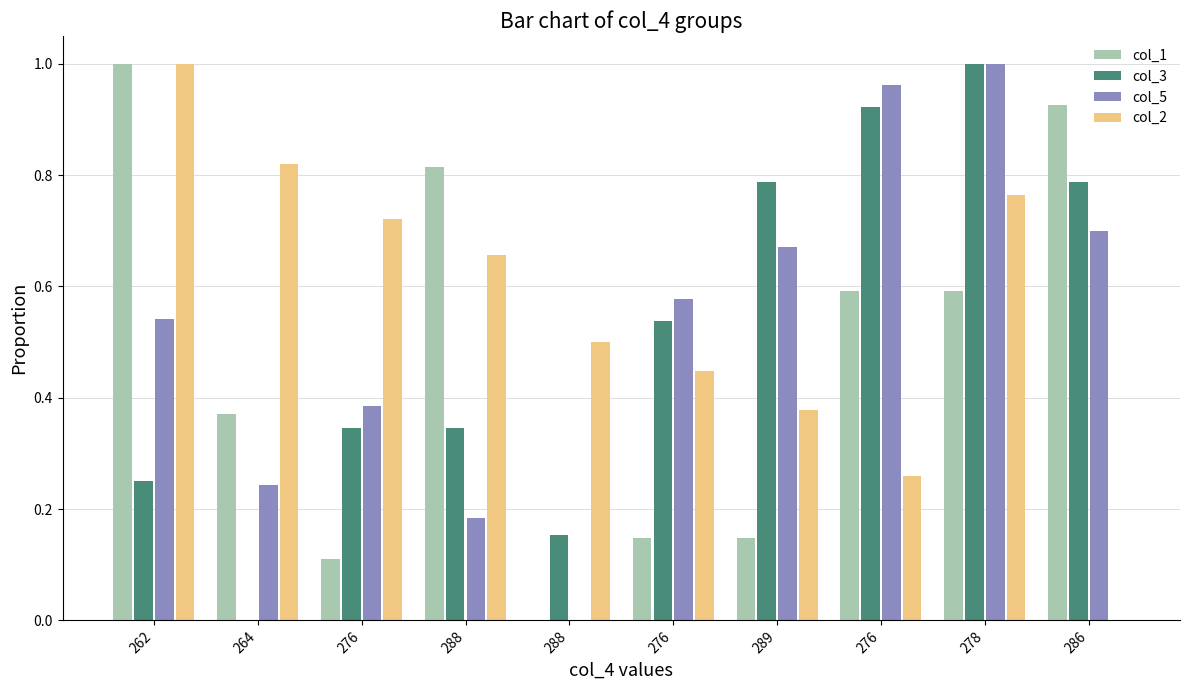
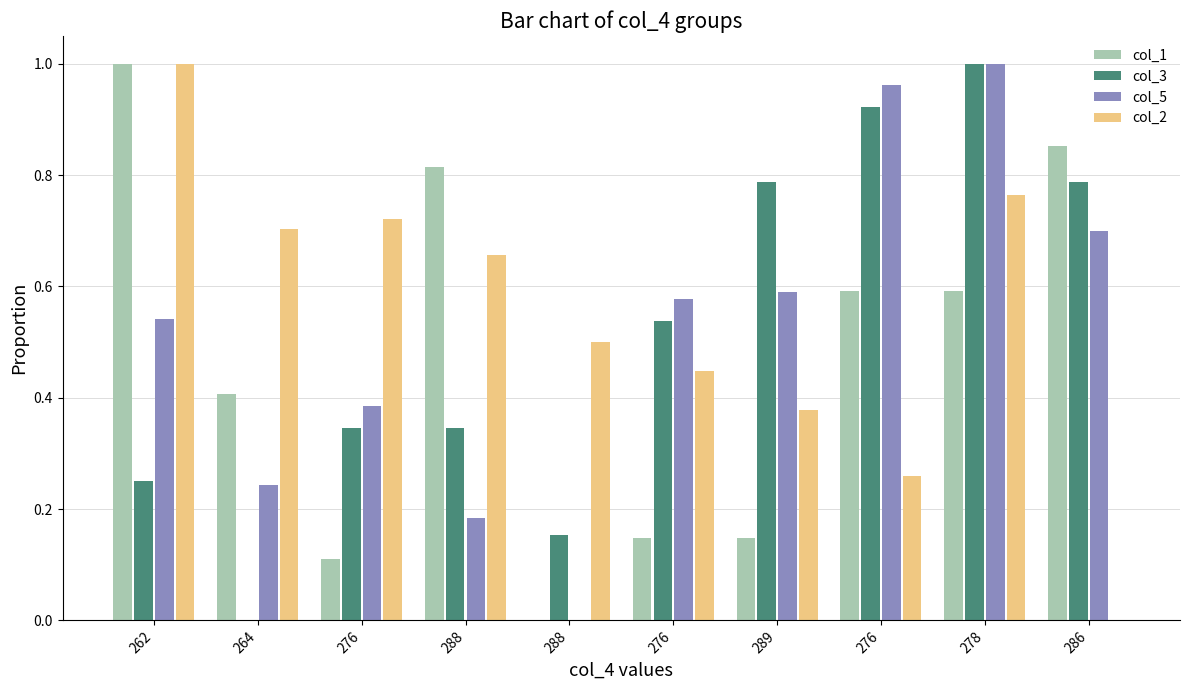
  {
    "col_1": {
      "262": 1.00,
-     "264": 0.37,
+     "264": 0.41,
      "289": 0.15,
      "278": 0.59,
-     "286": 0.93
+     "286": 0.85
    },
    "col_3": {
      "262": 0.25,
      "264": 0.00,
      "289": 0.79,
      "278": 1.00,
      "286": 0.79
    },
    "col_5": {
      "262": 0.54,
      "264": 0.24,
-     "289": 0.67,
+     "289": 0.59,
      "278": 1.00,
      "286": 0.70
    },
    "col_2": {
      "262": 1.00,
-     "264": 0.82,
+     "264": 0.70,
      "289": 0.38,
      "278": 0.76,
      "286": 0.00
    }
  }
